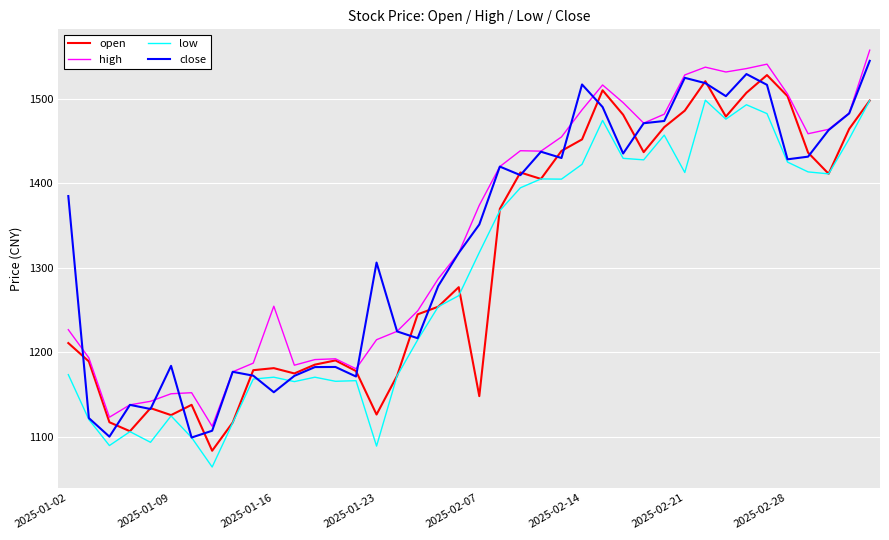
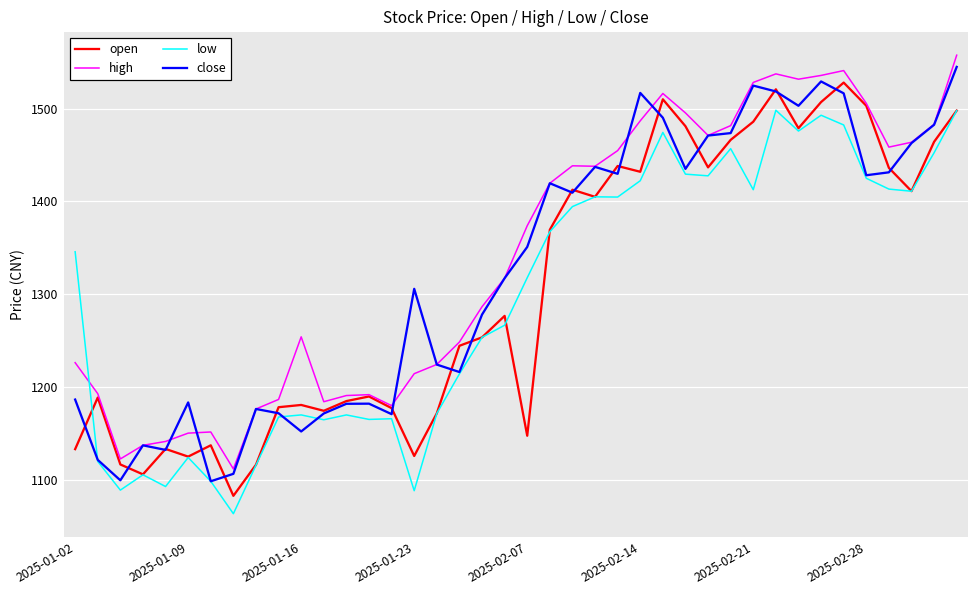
  {
    "open": {
-     "2025-01-02": 1210,
+     "2025-01-02": 1130,
      "2025-01-16": 1180,
      "2025-01-23": 1130,
      "2025-02-07": 1150,
-     "2025-02-14": 1450,
+     "2025-02-14": 1430,
      "2025-02-21": 1490
    },
    "high": {
      "2025-01-02": 1230,
      "2025-01-09": 1150,
      "2025-01-16": 1250,
      "2025-01-23": 1210,
      "2025-02-07": 1370,
      "2025-02-14": 1490,
      "2025-02-21": 1530
    },
    "low": {
-     "2025-01-02": 1170,
+     "2025-01-02": 1350,
      "2025-01-16": 1170,
      "2025-01-23": 1090,
      "2025-02-07": 1320,
      "2025-02-14": 1420,
      "2025-02-21": 1410,
      "2025-02-28": 1420
    },
    "close": {
-     "2025-01-02": 1380,
+     "2025-01-02": 1190,
      "2025-01-09": 1180,
      "2025-01-16": 1150,
      "2025-01-23": 1310,
      "2025-02-07": 1350,
      "2025-02-14": 1520,
      "2025-02-21": 1520,
      "2025-02-28": 1430
    }
  }
